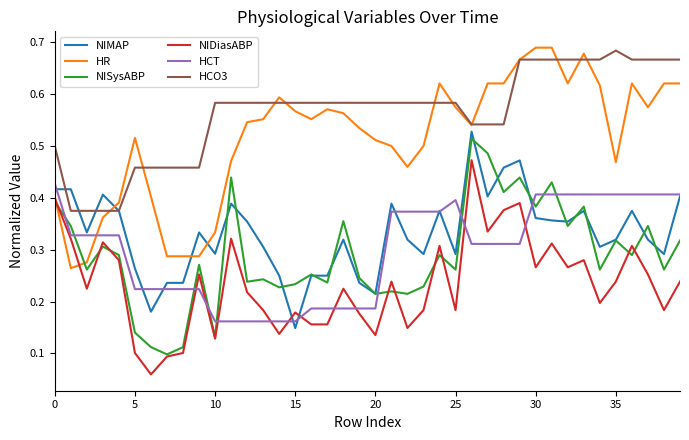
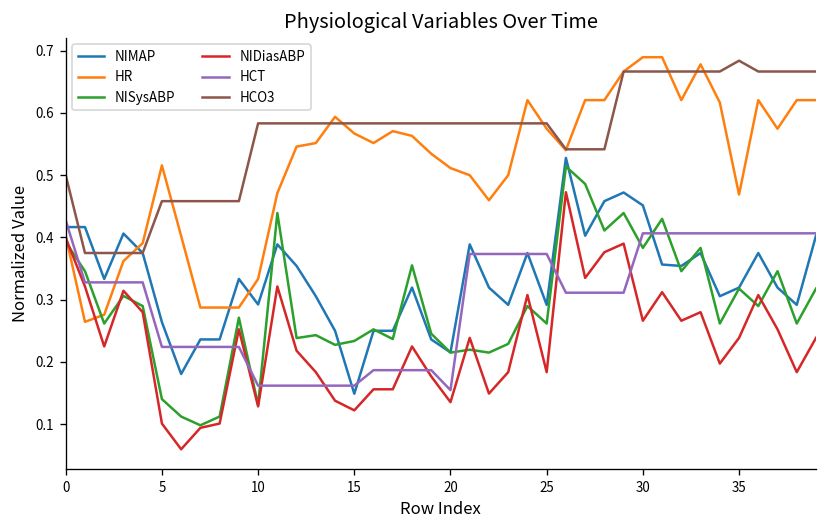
  {
    "NIMAP": {
      "0": 0.42,
      "5": 0.26,
      "10": 0.29,
      "15": 0.15,
      "25": 0.29,
-     "30": 0.36
+     "30": 0.45
    },
    "HR": {
      "5": 0.52,
      "10": 0.33,
      "15": 0.57,
      "20": 0.51,
      "25": 0.57,
      "30": 0.69,
      "35": 0.47
    },
    "NISysABP": {
      "0": 0.39,
      "5": 0.14,
      "15": 0.23,
      "25": 0.26,
      "30": 0.38
    },
    "NIDiasABP": {
      "5": 0.10,
-     "15": 0.18,
+     "15": 0.12,
      "20": 0.14,
      "25": 0.18,
      "30": 0.27,
      "35": 0.24
    },
    "HCT": {
      "0": 0.43,
      "5": 0.22,
      "10": 0.16,
      "15": 0.16,
-     "20": 0.19,
-     "25": 0.40,
+     "20": 0.15,
+     "25": 0.37,
      "30": 0.41,
      "35": 0.41
    },
    "HCO3": {
      "0": 0.50,
      "5": 0.46,
      "10": 0.58,
      "15": 0.58,
      "20": 0.58,
      "25": 0.58,
      "30": 0.67,
      "35": 0.68
    }
  }
